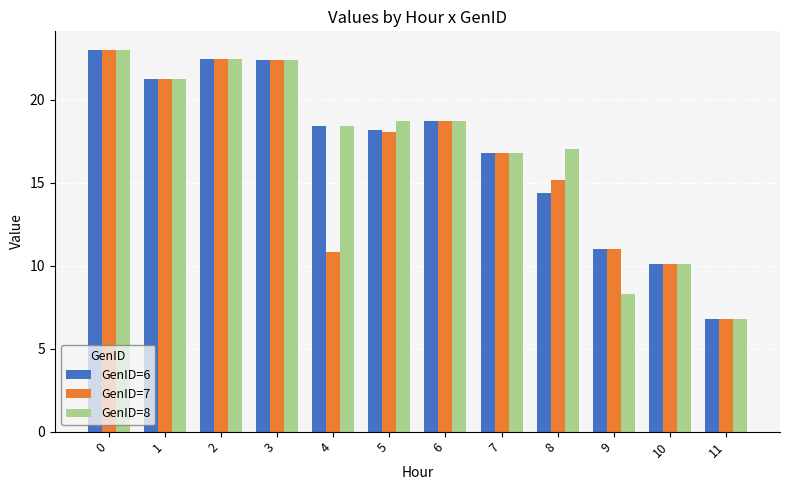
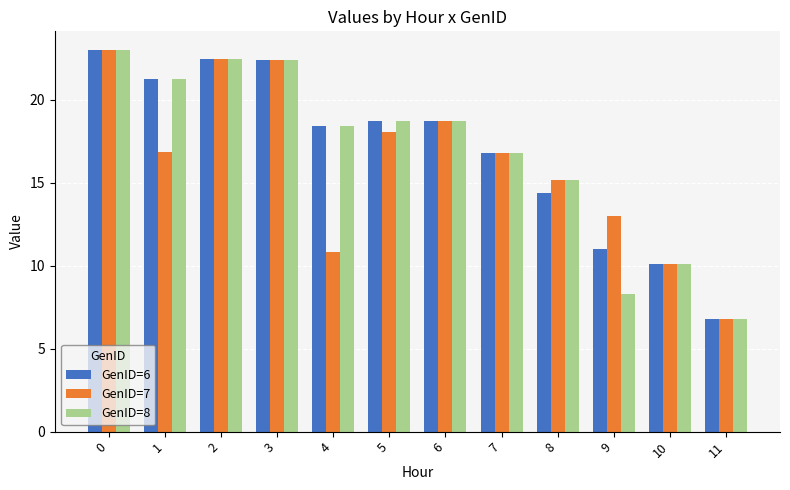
  {
    "GenID=6": {
      "0": 23.0,
      "1": 21.2,
      "2": 22.5,
      "3": 22.4,
      "4": 18.4,
-     "5": 18.2,
+     "5": 18.7,
      "6": 18.7,
      "7": 16.8,
      "8": 14.4,
      "9": 11.0,
      "10": 10.1,
      "11": 6.8
    },
    "GenID=7": {
      "0": 23.0,
-     "1": 21.2,
+     "1": 16.8,
      "2": 22.5,
      "3": 22.4,
      "4": 10.8,
      "5": 18.1,
      "6": 18.7,
      "7": 16.8,
      "8": 15.2,
-     "9": 11.0,
+     "9": 13.0,
      "10": 10.1,
      "11": 6.8
    },
    "GenID=8": {
      "0": 23.0,
      "1": 21.2,
      "2": 22.5,
      "3": 22.4,
      "4": 18.4,
      "5": 18.7,
      "6": 18.7,
      "7": 16.8,
-     "8": 17.0,
+     "8": 15.2,
      "9": 8.3,
      "10": 10.1,
      "11": 6.8
    }
  }
